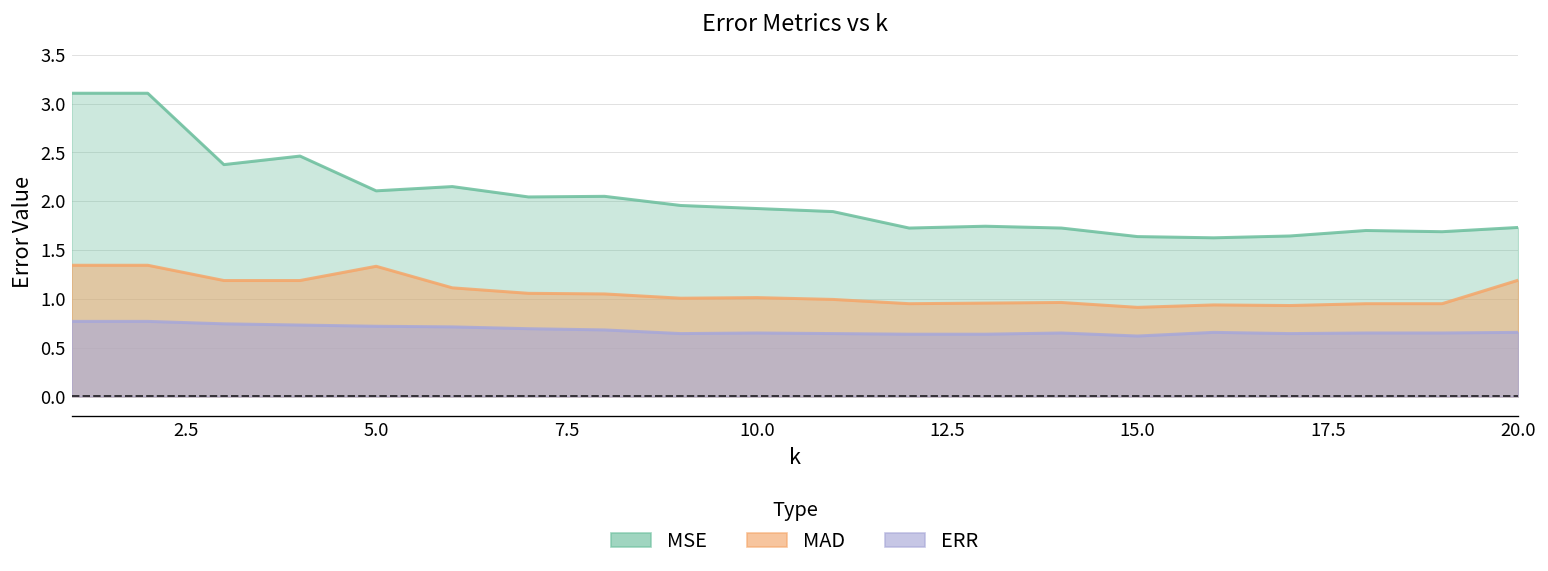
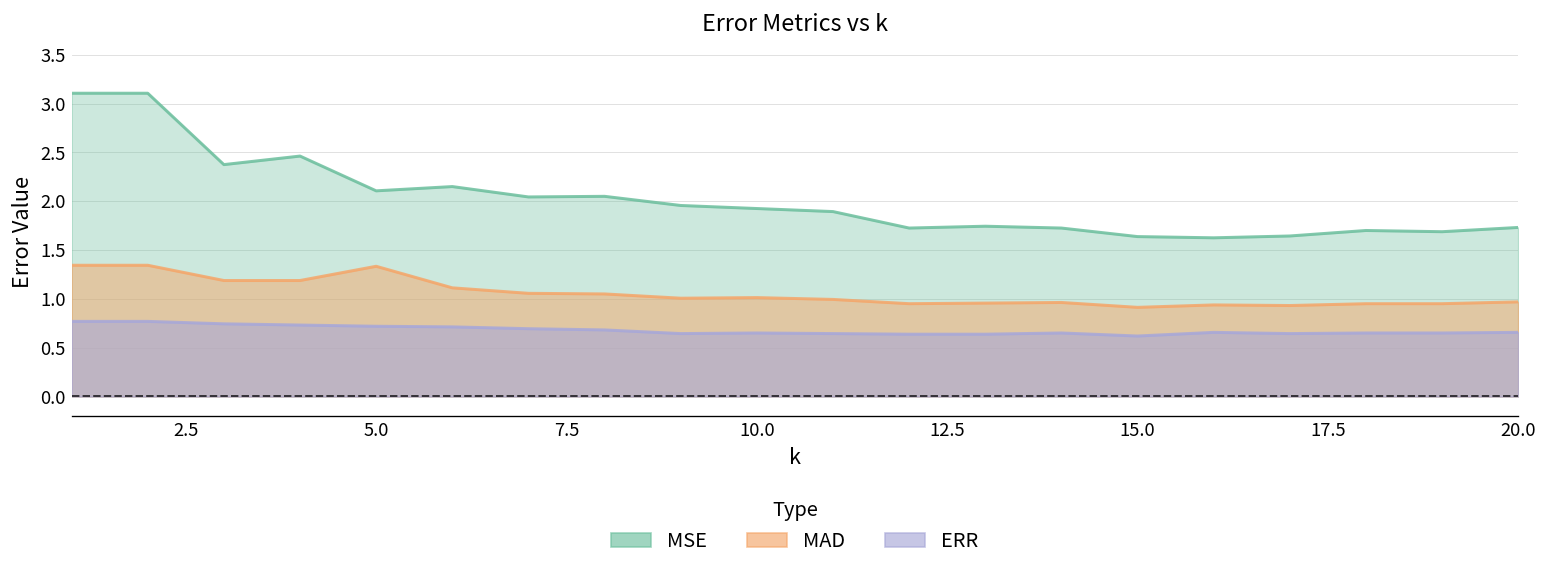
  {
    "MAD": {
      "5.0": 1.3,
      "10.0": 1.0,
      "15.0": 0.9,
-     "20.0": 1.2
+     "20.0": 1.0
    }
  }
